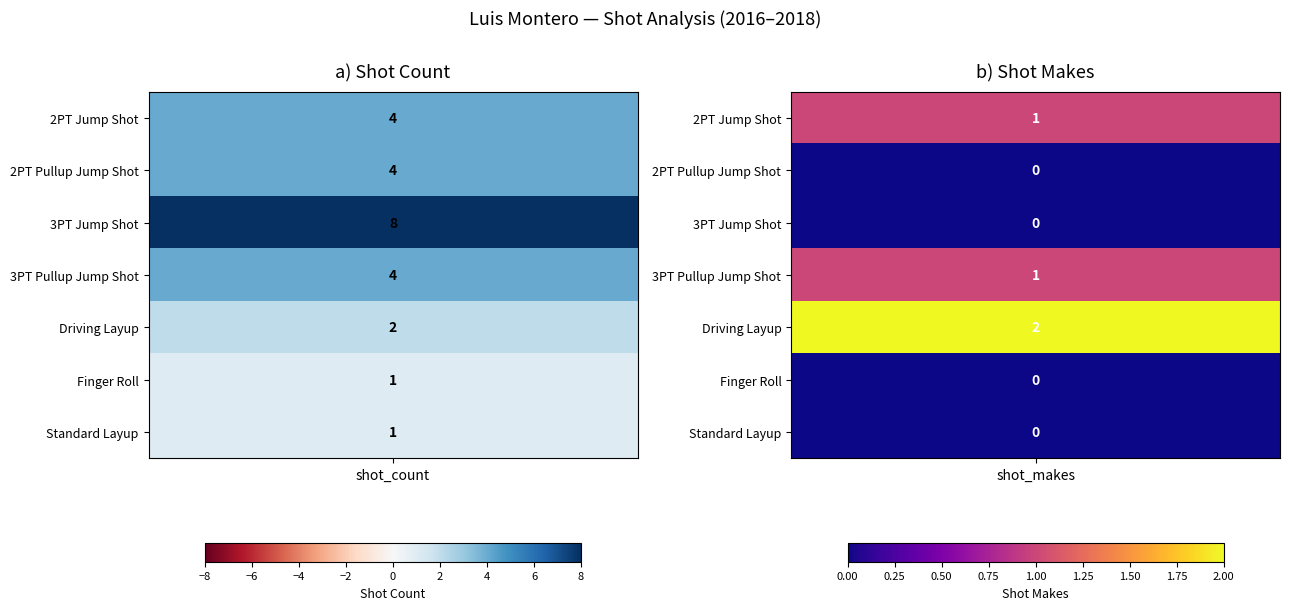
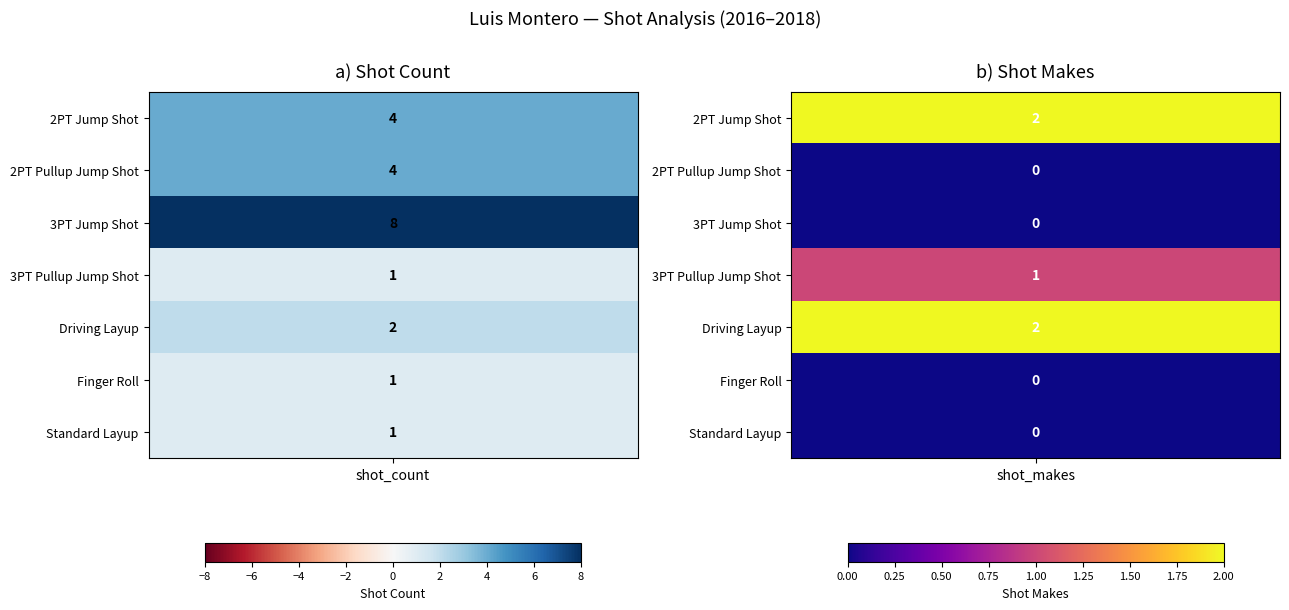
  {
    "a) Shot Count": {
      "2PT Jump Shot": {
        "shot_count": 4
      },
      "2PT Pullup Jump Shot": {
        "shot_count": 4
      },
      "3PT Jump Shot": {
        "shot_count": 8
      },
      "3PT Pullup Jump Shot": {
-       "shot_count": 4
+       "shot_count": 1
      },
      "Driving Layup": {
        "shot_count": 2
      },
      "Finger Roll": {
        "shot_count": 1
      },
      "Standard Layup": {
        "shot_count": 1
      }
    },
    "b) Shot Makes": {
      "2PT Jump Shot": {
-       "shot_makes": 1
+       "shot_makes": 2
      },
      "2PT Pullup Jump Shot": {
        "shot_makes": 0
      },
      "3PT Jump Shot": {
        "shot_makes": 0
      },
      "3PT Pullup Jump Shot": {
        "shot_makes": 1
      },
      "Driving Layup": {
        "shot_makes": 2
      },
      "Finger Roll": {
        "shot_makes": 0
      },
      "Standard Layup": {
        "shot_makes": 0
      }
    }
  }
